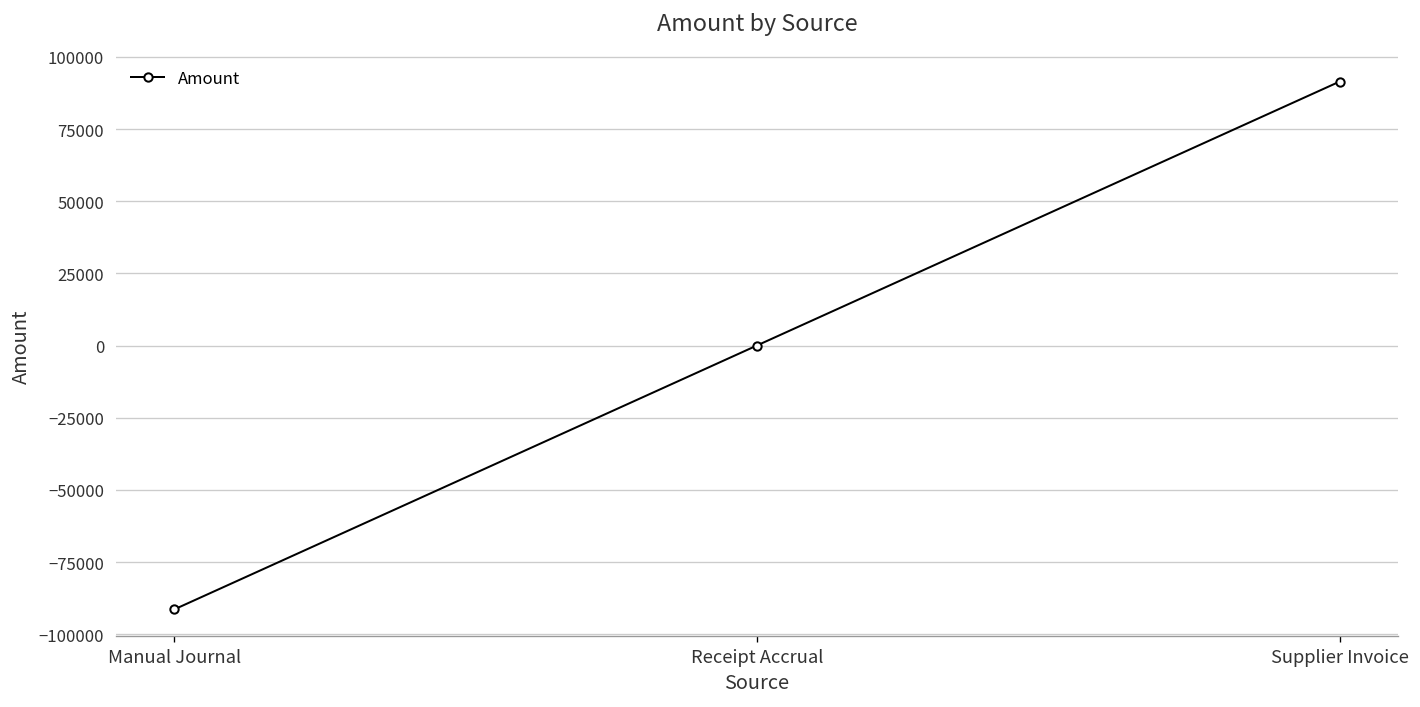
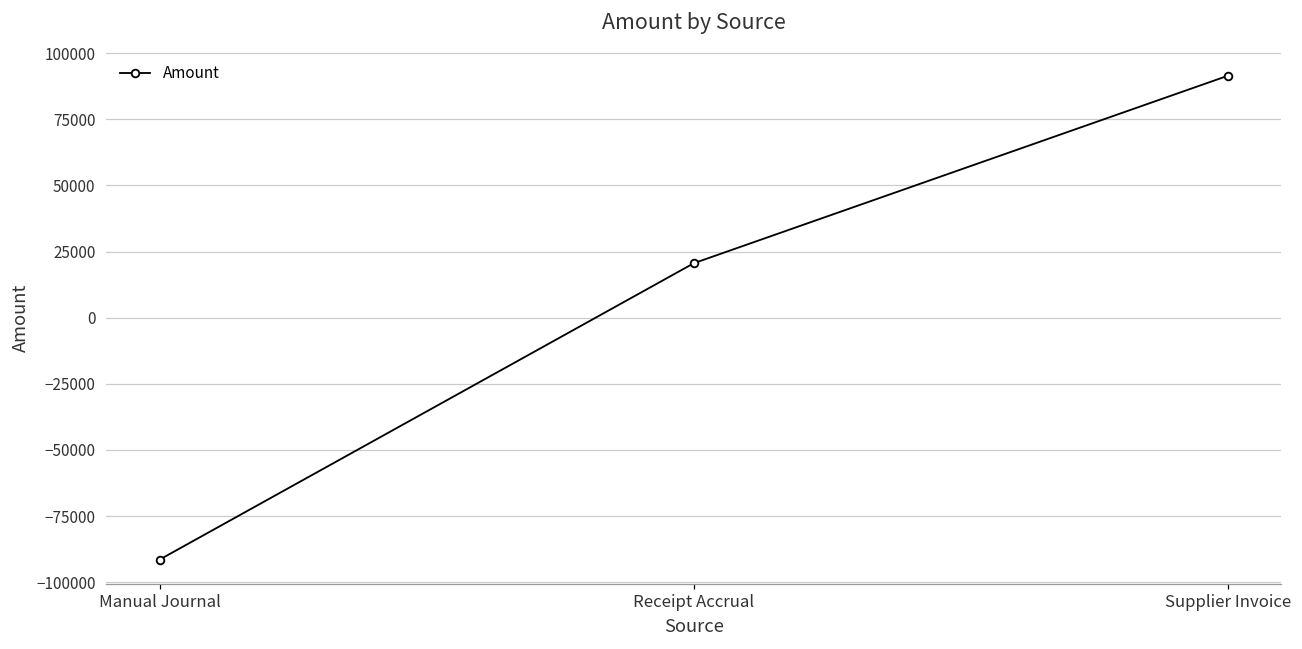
  {
    "Manual Journal": -91000,
-   "Receipt Accrual": 0,
+   "Receipt Accrual": 21000,
    "Supplier Invoice": 91000
  }
